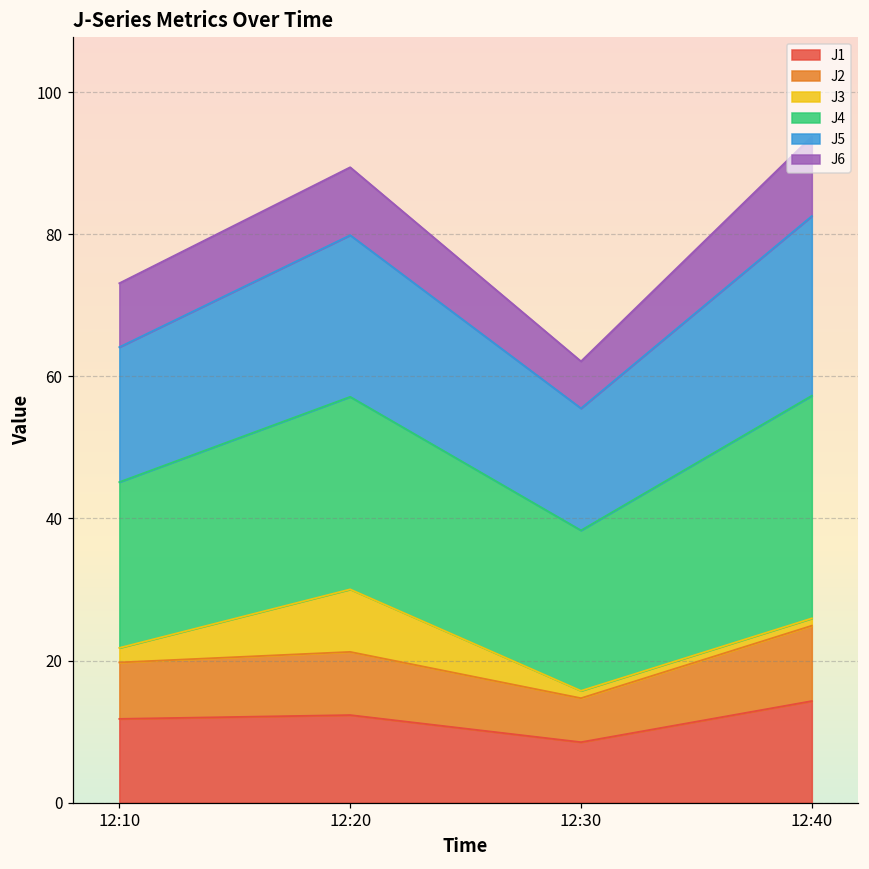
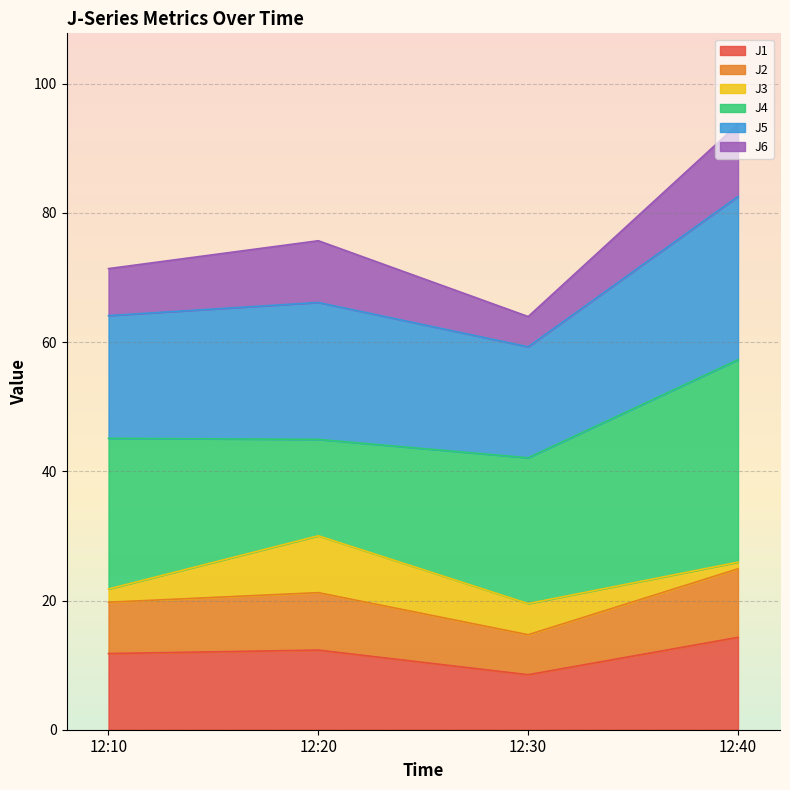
  {
    "J3": {
      "12:10": 2,
      "12:20": 9,
-     "12:30": 1,
+     "12:30": 5,
      "12:40": 1
    },
    "J4": {
      "12:10": 23,
-     "12:20": 27,
+     "12:20": 15,
      "12:30": 23,
      "12:40": 31
    },
    "J5": {
      "12:10": 19,
-     "12:20": 23,
+     "12:20": 21,
      "12:30": 17,
      "12:40": 25
    },
    "J6": {
-     "12:10": 9,
+     "12:10": 7,
      "12:20": 10,
-     "12:30": 7
+     "12:30": 5
    }
  }
